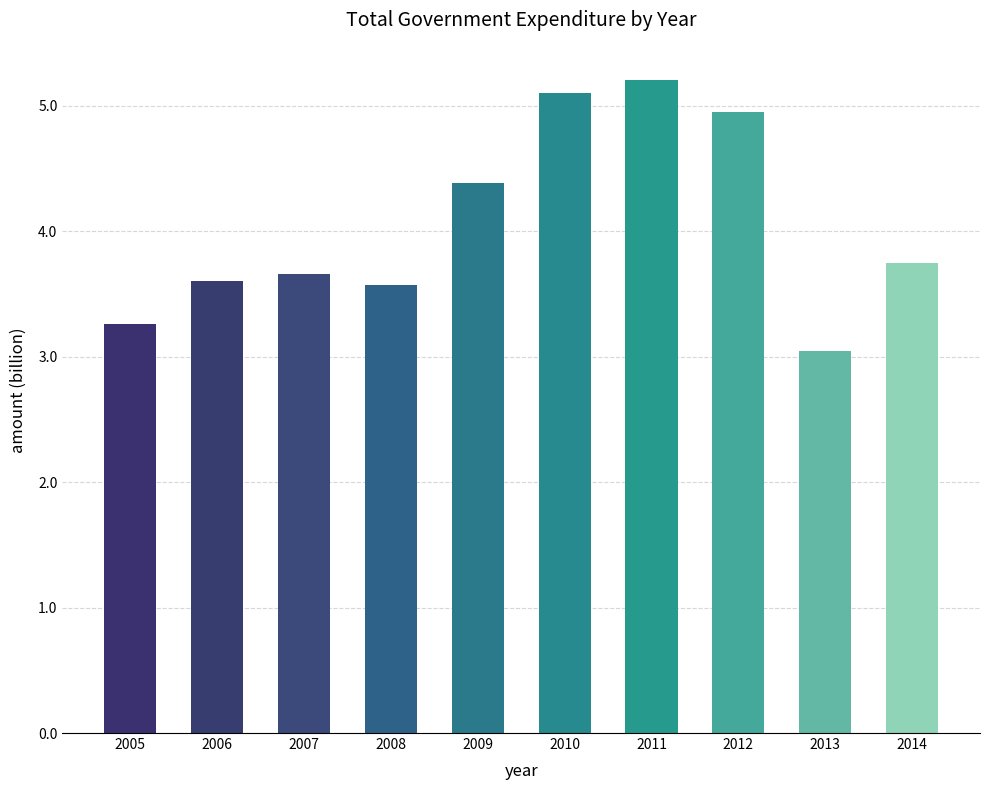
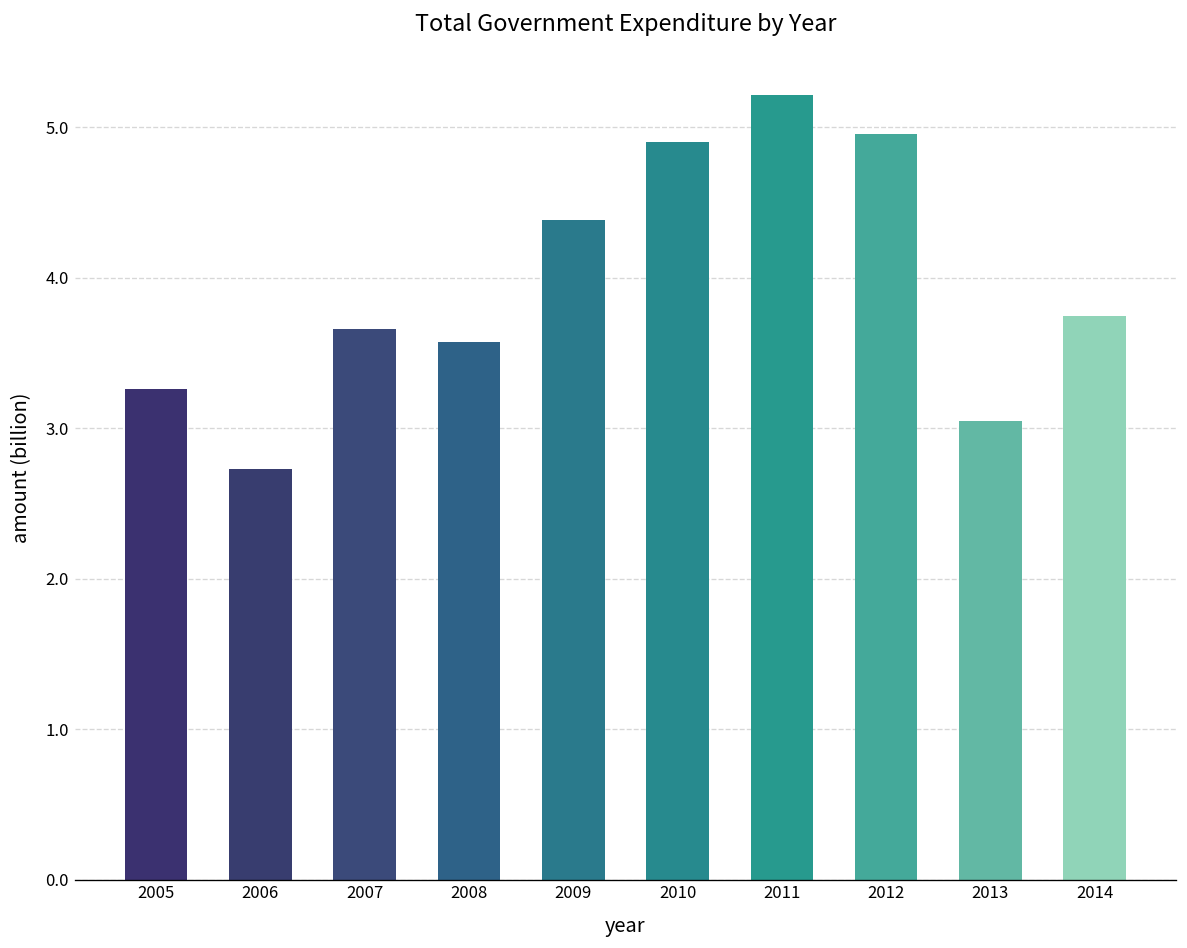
  {
    "2005": 3.26,
-   "2006": 3.60,
+   "2006": 2.73,
    "2007": 3.66,
    "2008": 3.57,
    "2009": 4.39,
-   "2010": 5.10,
+   "2010": 4.90,
    "2011": 5.21,
    "2012": 4.95,
    "2013": 3.05,
    "2014": 3.75
  }
